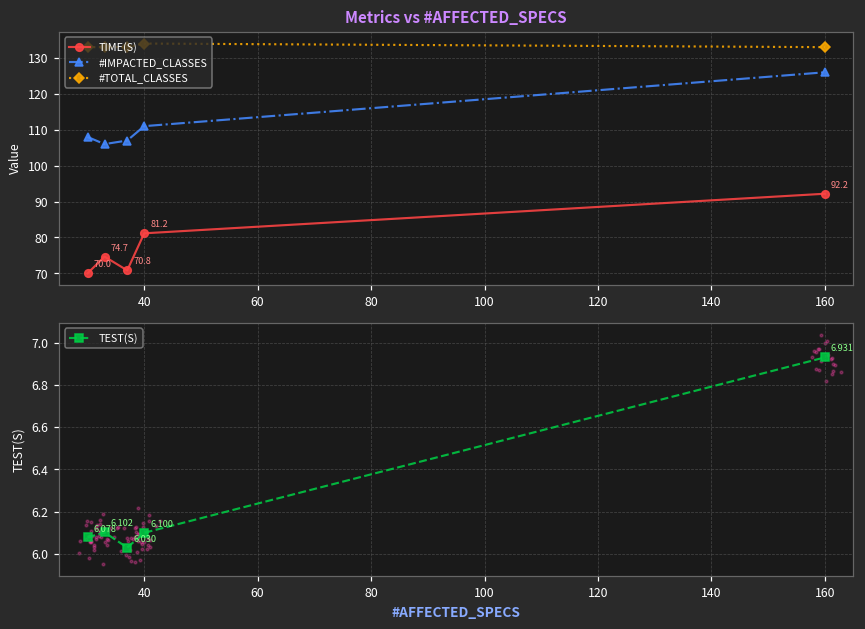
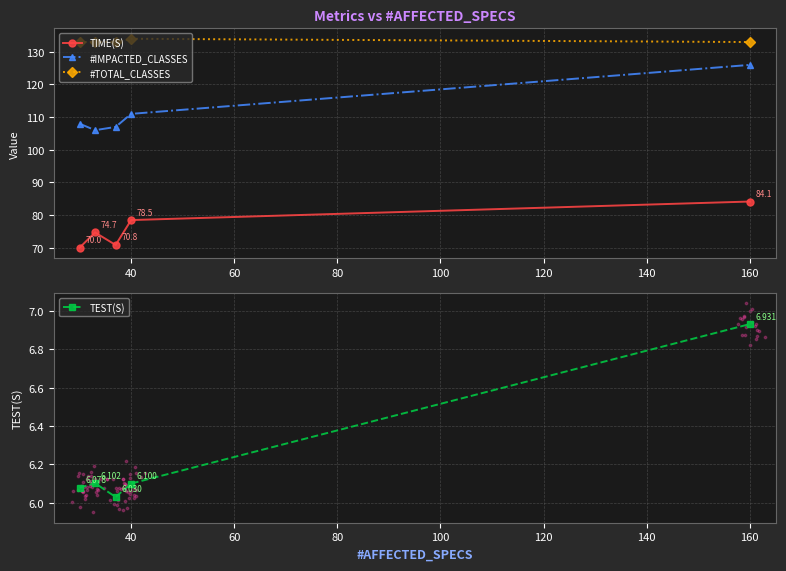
  {
    "Metrics vs #AFFECTED_SPECS": {
      "TIME(S)": {
-       "40": 81.2,
-       "160": 92.2
+       "40": 78.5,
+       "160": 84.1
      },
      "#IMPACTED_CLASSES": {
        "40": 111,
        "160": 126
      },
      "#TOTAL_CLASSES": {
        "160": 133
      }
    }
  }
